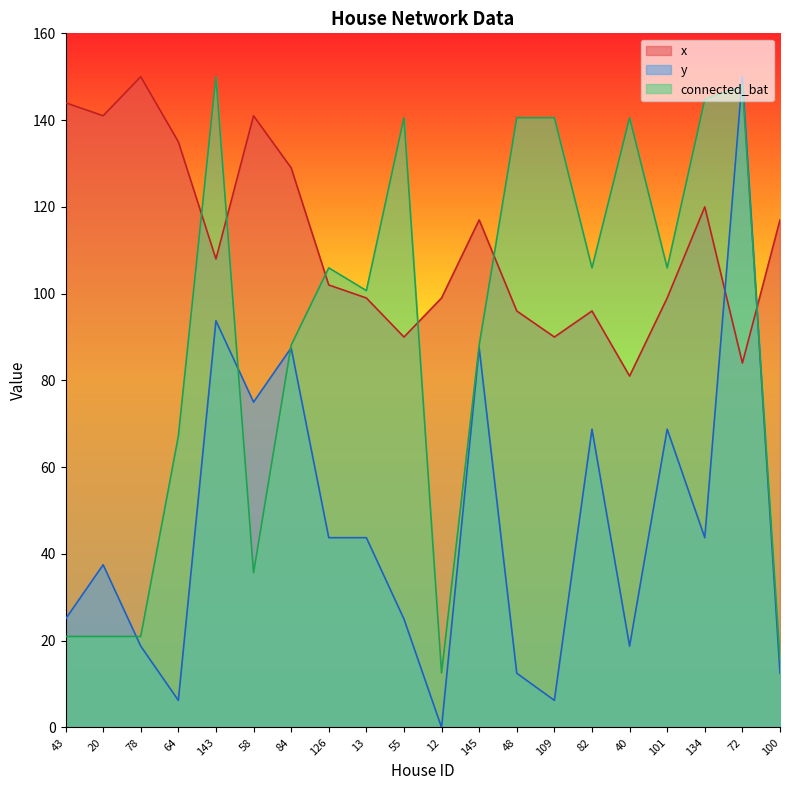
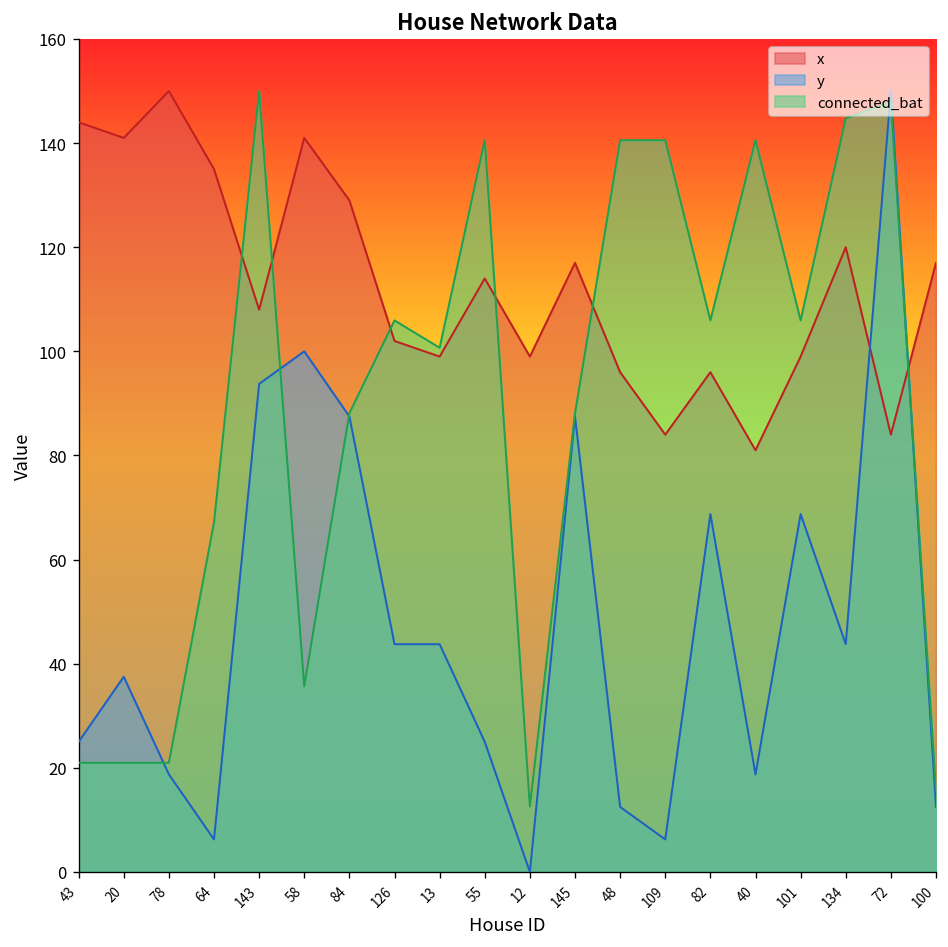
  {
    "x": {
      "43": 144,
      "20": 141,
      "78": 150,
      "64": 135,
      "143": 108,
      "58": 141,
      "84": 129,
      "126": 102,
      "13": 99,
-     "55": 90,
+     "55": 114,
      "12": 99,
      "145": 117,
      "48": 96,
-     "109": 90,
+     "109": 84,
      "82": 96,
      "40": 81,
      "101": 99,
      "134": 120,
      "72": 84,
      "100": 117
    },
    "y": {
      "43": 25,
      "20": 38,
      "78": 19,
      "64": 6,
      "143": 94,
-     "58": 75,
+     "58": 100,
      "84": 88,
      "126": 44,
      "13": 44,
      "55": 25,
      "12": 0,
      "145": 88,
      "48": 13,
      "109": 6,
      "82": 69,
      "40": 19,
      "101": 69,
      "134": 44,
      "100": 13
    },
    "connected_bat": {
      "43": 21,
      "20": 21,
      "78": 21,
      "64": 67,
      "143": 150,
      "58": 36,
      "84": 88,
      "126": 106,
      "13": 101,
      "55": 141,
      "12": 13,
      "145": 88,
      "48": 141,
      "109": 141,
      "82": 106,
      "40": 141,
      "101": 106,
      "100": 16
    }
  }
